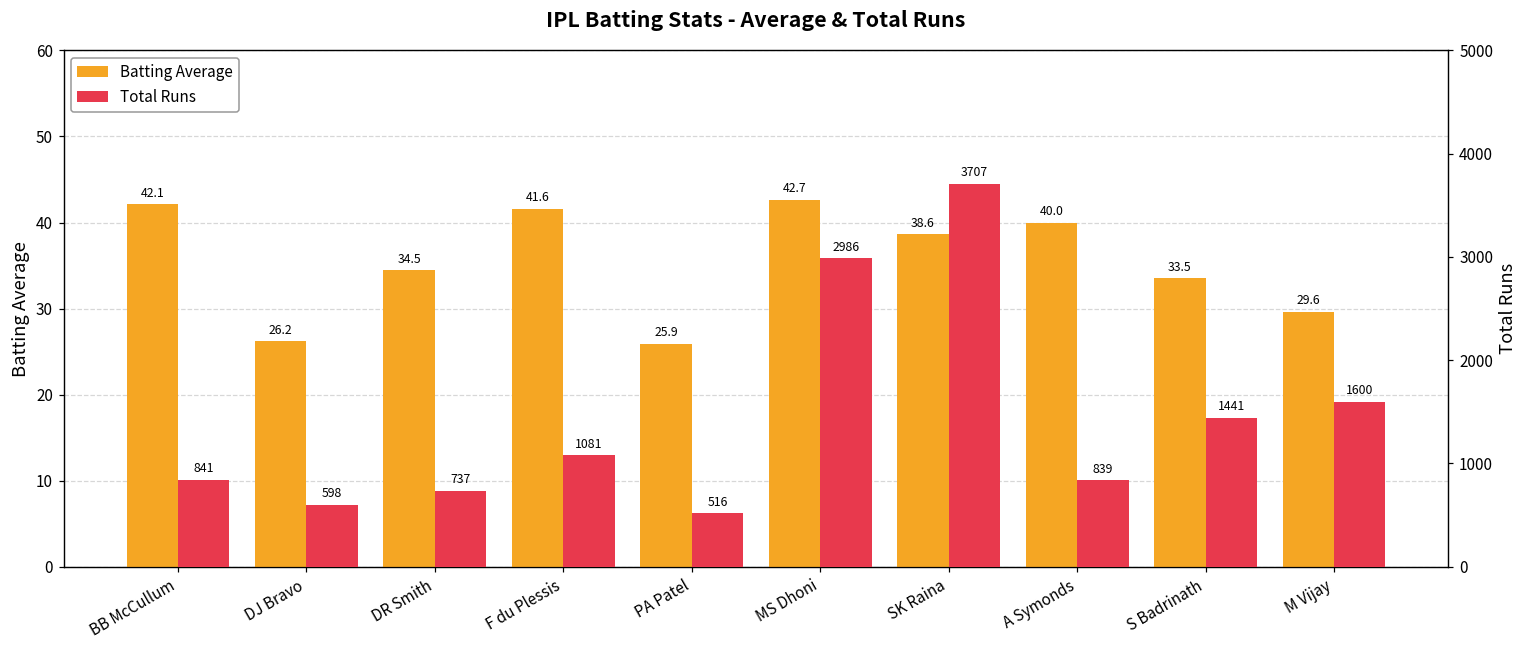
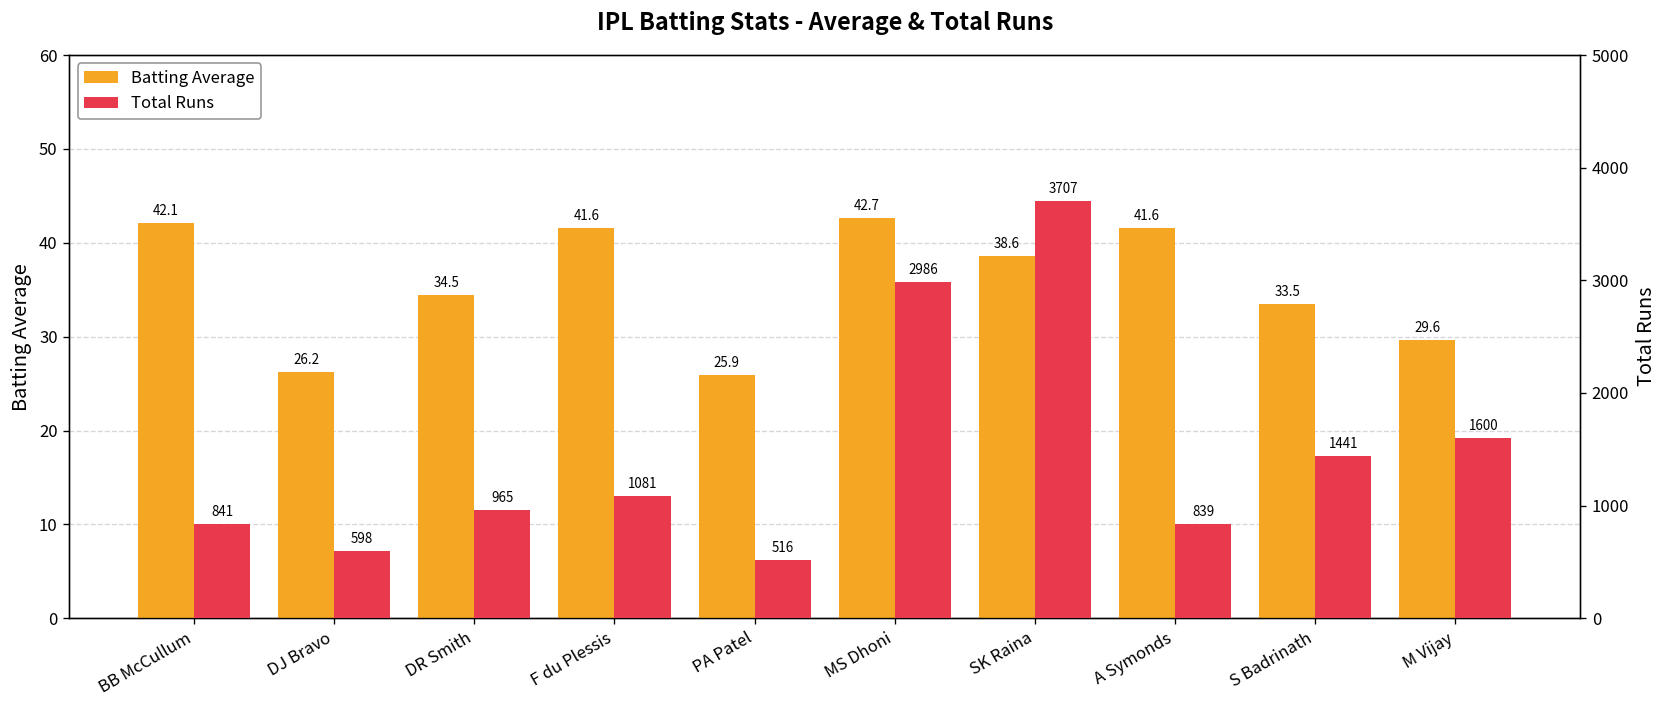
  {
    "Batting Average": {
      "BB McCullum": 42.1,
      "DJ Bravo": 26.2,
      "DR Smith": 34.5,
      "F du Plessis": 41.6,
      "PA Patel": 25.9,
      "MS Dhoni": 42.7,
      "SK Raina": 38.6,
-     "A Symonds": 40.0,
+     "A Symonds": 41.6,
      "S Badrinath": 33.5,
      "M Vijay": 29.6
    },
    "Total Runs": {
      "BB McCullum": 841,
      "DJ Bravo": 598,
-     "DR Smith": 737,
+     "DR Smith": 965,
      "F du Plessis": 1081,
      "PA Patel": 516,
      "MS Dhoni": 2986,
      "SK Raina": 3707,
      "A Symonds": 839,
      "S Badrinath": 1441,
      "M Vijay": 1600
    }
  }
